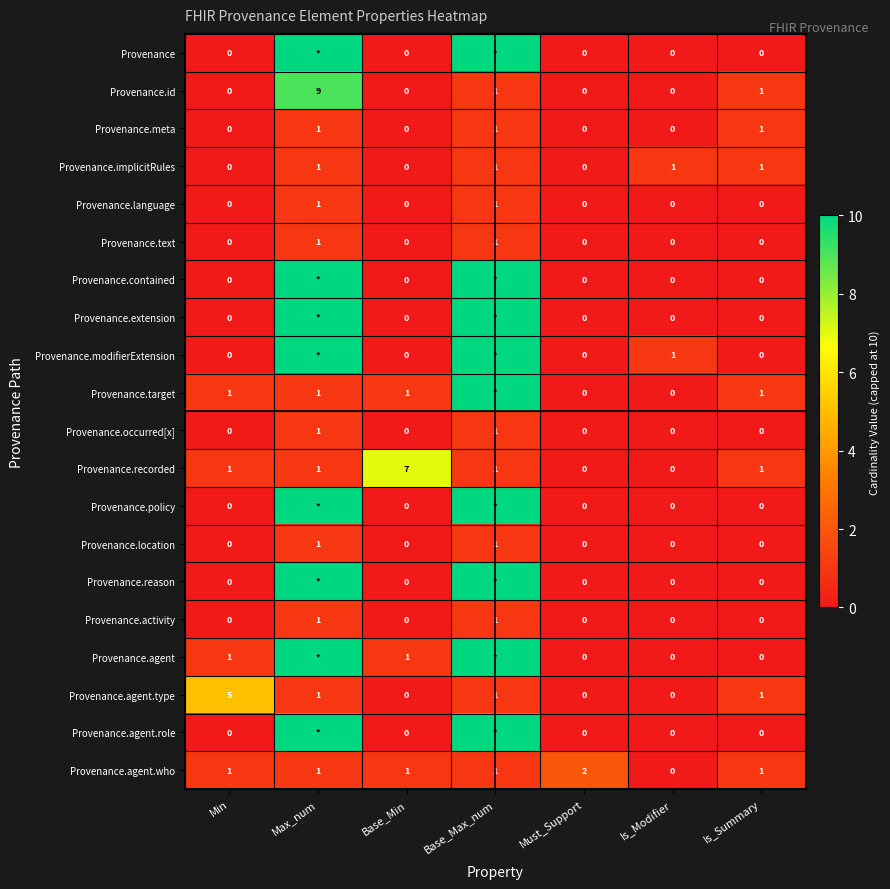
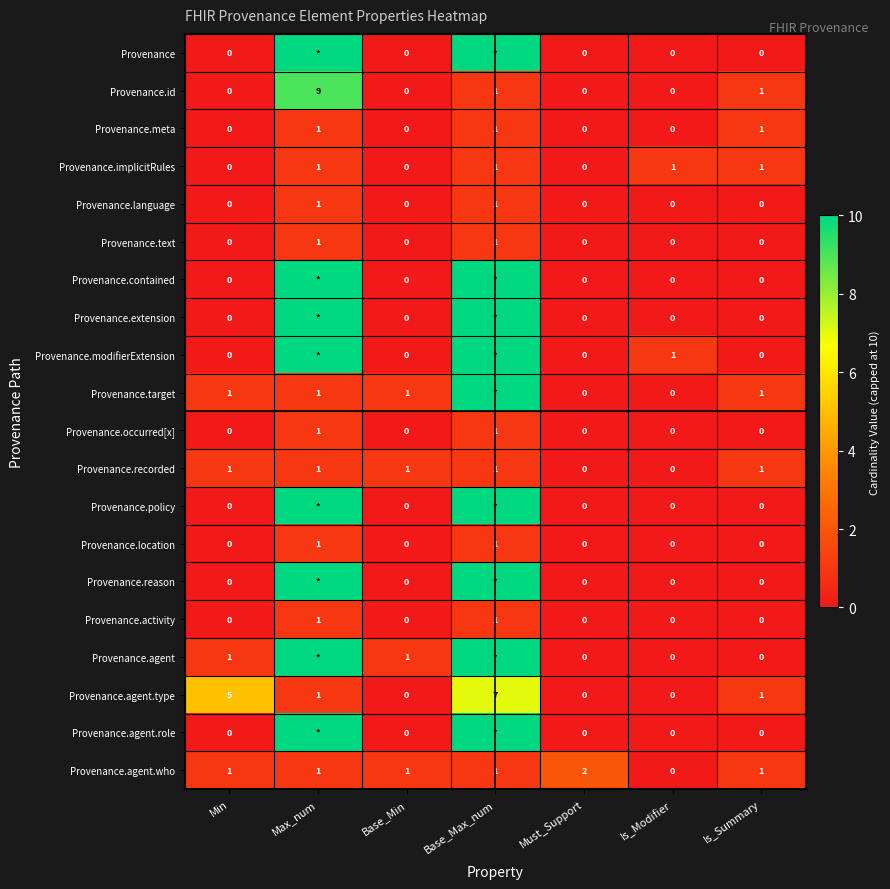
  {
    "Provenance": {
      "Min": 0,
      "Base_Min": 0,
      "Must_Support": 0,
      "Is_Modifier": 0,
      "Is_Summary": 0
    },
    "Provenance.id": {
      "Min": 0,
      "Max_num": 9,
      "Base_Min": 0,
      "Base_Max_num": 1,
      "Must_Support": 0,
      "Is_Modifier": 0,
      "Is_Summary": 1
    },
    "Provenance.meta": {
      "Min": 0,
      "Max_num": 1,
      "Base_Min": 0,
      "Base_Max_num": 1,
      "Must_Support": 0,
      "Is_Modifier": 0,
      "Is_Summary": 1
    },
    "Provenance.implicitRules": {
      "Min": 0,
      "Max_num": 1,
      "Base_Min": 0,
      "Base_Max_num": 1,
      "Must_Support": 0,
      "Is_Modifier": 1,
      "Is_Summary": 1
    },
    "Provenance.language": {
      "Min": 0,
      "Max_num": 1,
      "Base_Min": 0,
      "Base_Max_num": 1,
      "Must_Support": 0,
      "Is_Modifier": 0,
      "Is_Summary": 0
    },
    "Provenance.text": {
      "Min": 0,
      "Max_num": 1,
      "Base_Min": 0,
      "Base_Max_num": 1,
      "Must_Support": 0,
      "Is_Modifier": 0,
      "Is_Summary": 0
    },
    "Provenance.contained": {
      "Min": 0,
      "Base_Min": 0,
      "Must_Support": 0,
      "Is_Modifier": 0,
      "Is_Summary": 0
    },
    "Provenance.extension": {
      "Min": 0,
      "Base_Min": 0,
      "Must_Support": 0,
      "Is_Modifier": 0,
      "Is_Summary": 0
    },
    "Provenance.modifierExtension": {
      "Min": 0,
      "Base_Min": 0,
      "Must_Support": 0,
      "Is_Modifier": 1,
      "Is_Summary": 0
    },
    "Provenance.target": {
      "Min": 1,
      "Max_num": 1,
      "Base_Min": 1,
      "Must_Support": 0,
      "Is_Modifier": 0,
      "Is_Summary": 1
    },
    "Provenance.occurred[x]": {
      "Min": 0,
      "Max_num": 1,
      "Base_Min": 0,
      "Base_Max_num": 1,
      "Must_Support": 0,
      "Is_Modifier": 0,
      "Is_Summary": 0
    },
    "Provenance.recorded": {
      "Min": 1,
      "Max_num": 1,
-     "Base_Min": 7,
+     "Base_Min": 1,
      "Base_Max_num": 1,
      "Must_Support": 0,
      "Is_Modifier": 0,
      "Is_Summary": 1
    },
    "Provenance.policy": {
      "Min": 0,
      "Base_Min": 0,
      "Must_Support": 0,
      "Is_Modifier": 0,
      "Is_Summary": 0
    },
    "Provenance.location": {
      "Min": 0,
      "Max_num": 1,
      "Base_Min": 0,
      "Base_Max_num": 1,
      "Must_Support": 0,
      "Is_Modifier": 0,
      "Is_Summary": 0
    },
    "Provenance.reason": {
      "Min": 0,
      "Base_Min": 0,
      "Must_Support": 0,
      "Is_Modifier": 0,
      "Is_Summary": 0
    },
    "Provenance.activity": {
      "Min": 0,
      "Max_num": 1,
      "Base_Min": 0,
      "Base_Max_num": 1,
      "Must_Support": 0,
      "Is_Modifier": 0,
      "Is_Summary": 0
    },
    "Provenance.agent": {
      "Min": 1,
      "Base_Min": 1,
      "Must_Support": 0,
      "Is_Modifier": 0,
      "Is_Summary": 0
    },
    "Provenance.agent.type": {
      "Min": 5,
      "Max_num": 1,
      "Base_Min": 0,
-     "Base_Max_num": 1,
+     "Base_Max_num": 7,
      "Must_Support": 0,
      "Is_Modifier": 0,
      "Is_Summary": 1
    },
    "Provenance.agent.role": {
      "Min": 0,
      "Base_Min": 0,
      "Must_Support": 0,
      "Is_Modifier": 0,
      "Is_Summary": 0
    },
    "Provenance.agent.who": {
      "Min": 1,
      "Max_num": 1,
      "Base_Min": 1,
      "Base_Max_num": 1,
      "Must_Support": 2,
      "Is_Modifier": 0,
      "Is_Summary": 1
    }
  }
